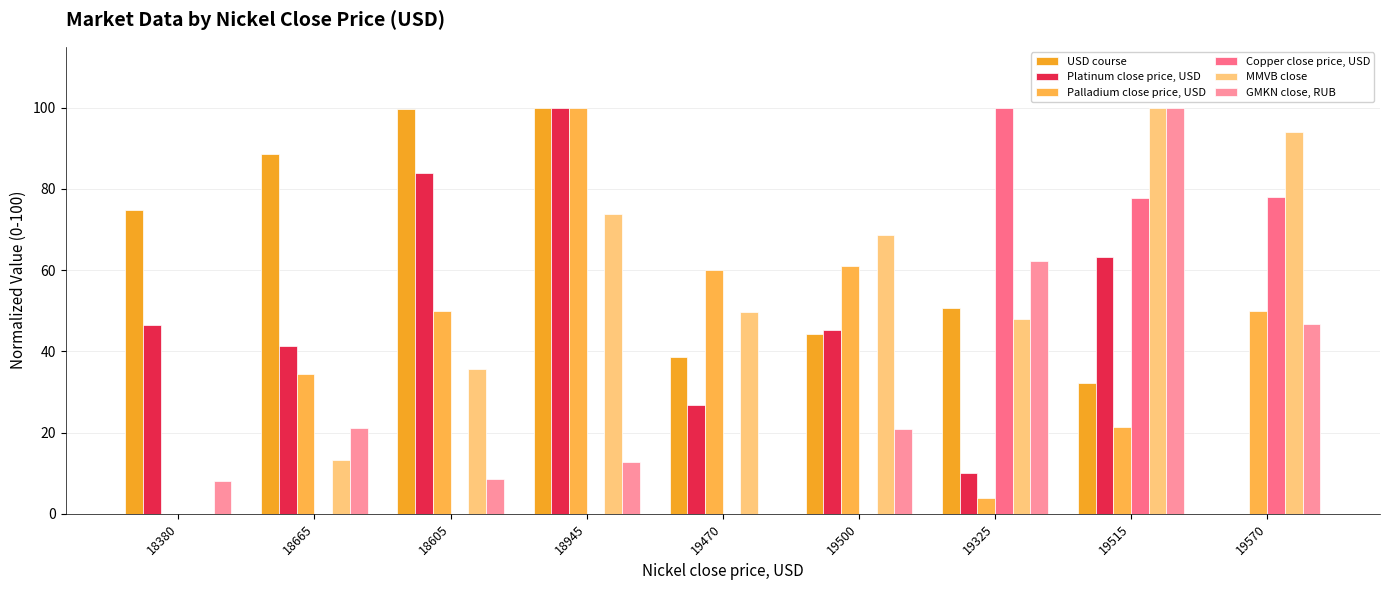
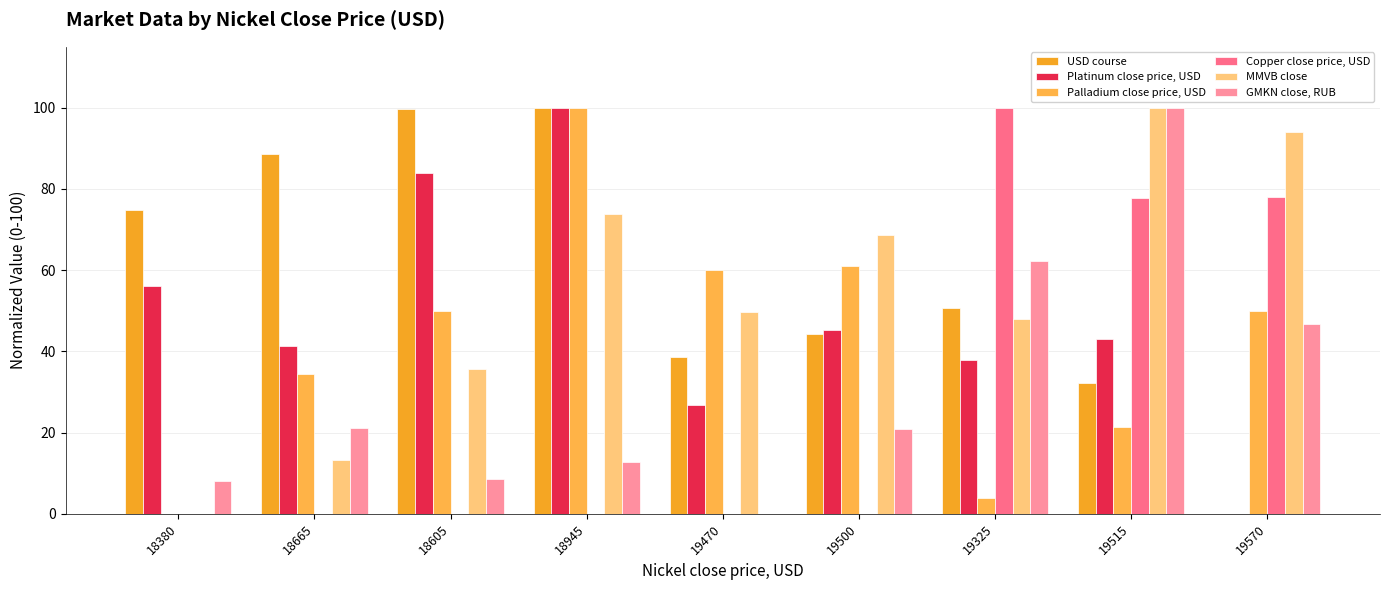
  {
    "Platinum close price, USD": {
-     "18380": 47,
+     "18380": 56,
      "18665": 41,
      "18605": 84,
      "18945": 100,
      "19470": 27,
      "19500": 45,
-     "19325": 10,
-     "19515": 63,
+     "19325": 38,
+     "19515": 43,
      "19570": 0
    }
  }
